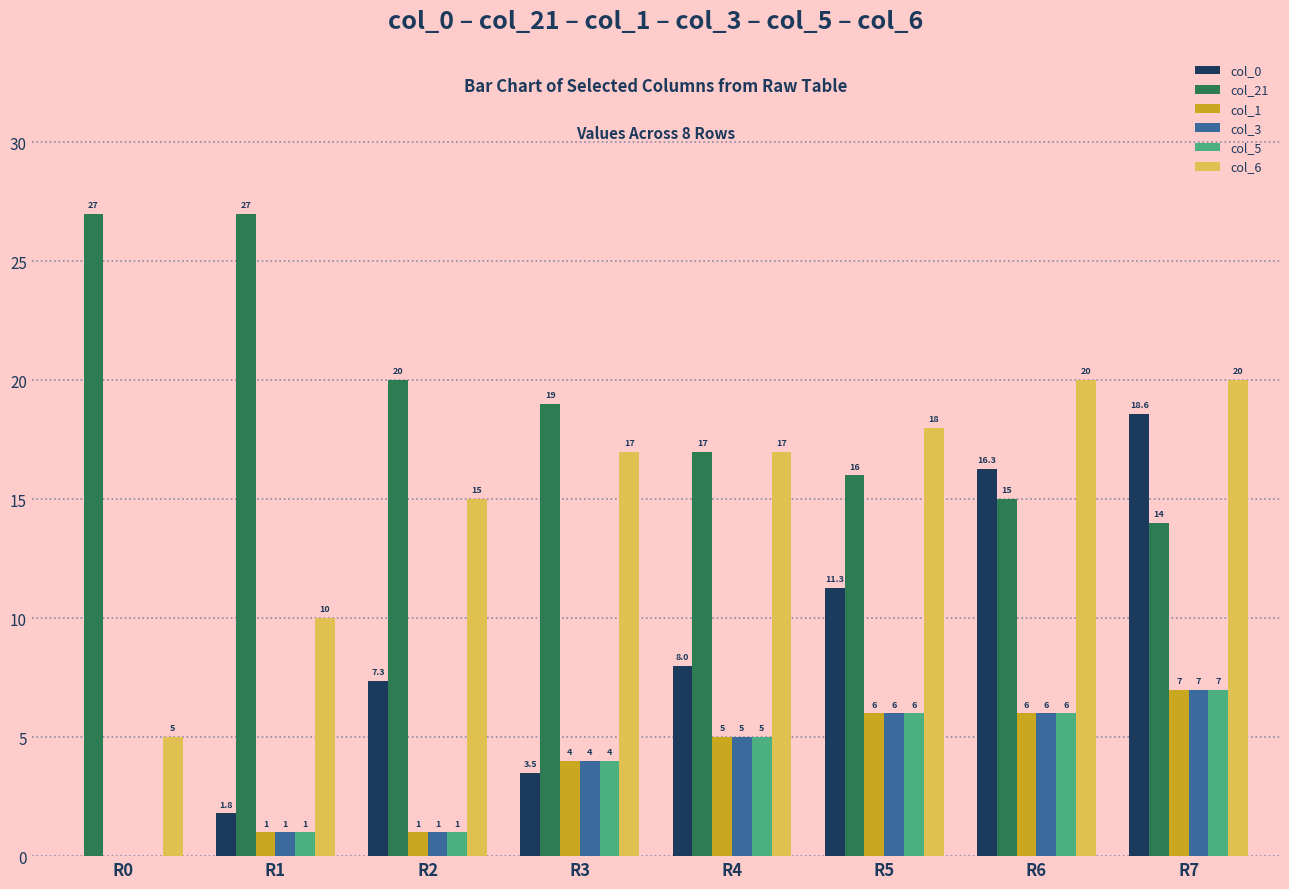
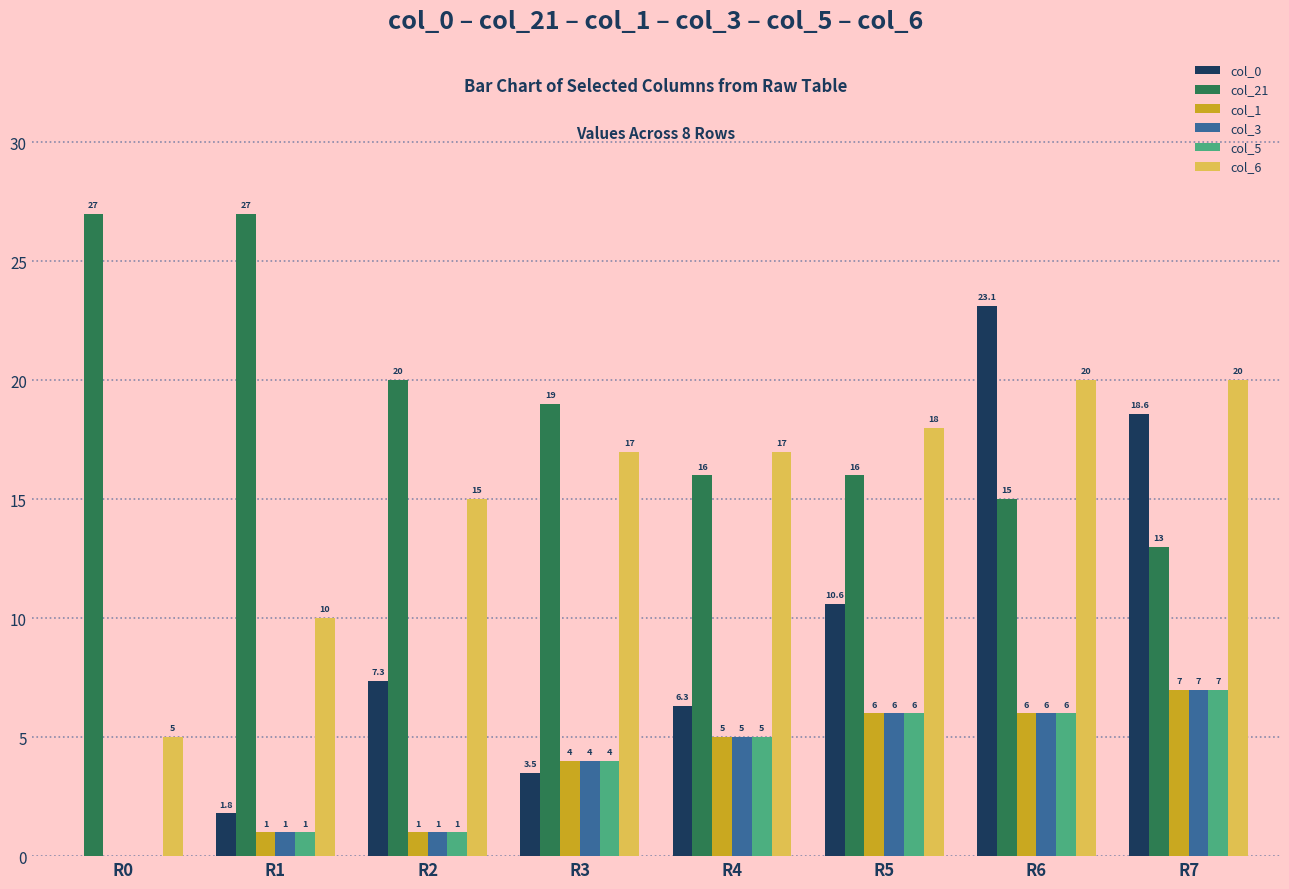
  {
    "col_0": {
      "R1": 1.8,
      "R2": 7.3,
      "R3": 3.5,
-     "R4": 8.0,
-     "R5": 11.3,
-     "R6": 16.3,
+     "R4": 6.3,
+     "R5": 10.6,
+     "R6": 23.1,
      "R7": 18.6
    },
    "col_21": {
      "R0": 27,
      "R1": 27,
      "R2": 20,
      "R3": 19,
-     "R4": 17,
+     "R4": 16,
      "R5": 16,
      "R6": 15,
-     "R7": 14
+     "R7": 13
    },
    "col_3": {
      "R1": 1,
      "R2": 1,
      "R3": 4,
      "R4": 5,
      "R5": 6,
      "R6": 6,
      "R7": 7
    },
    "col_5": {
      "R1": 1,
      "R2": 1,
      "R3": 4,
      "R4": 5,
      "R5": 6,
      "R6": 6,
      "R7": 7
    }
  }
